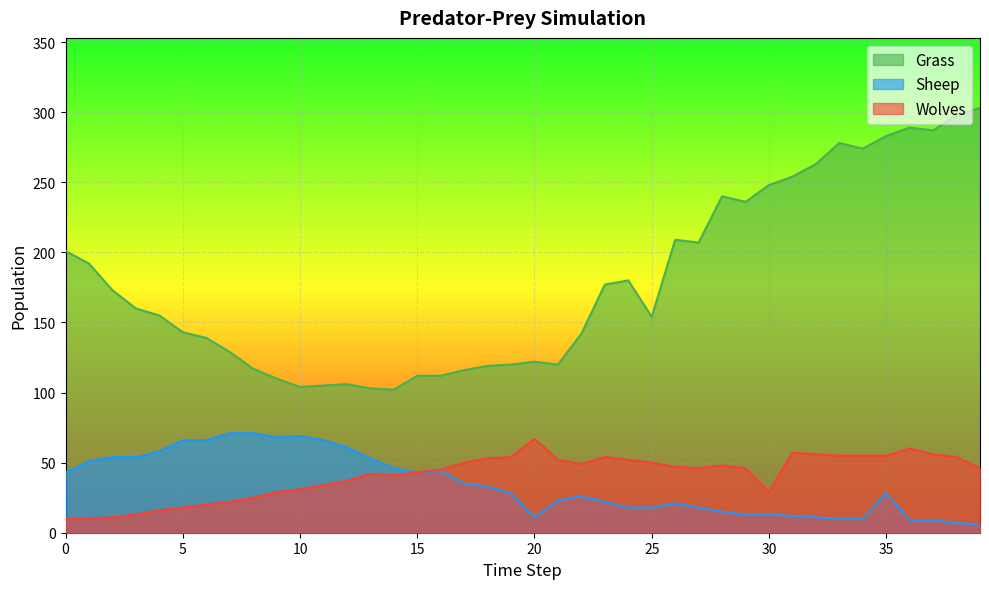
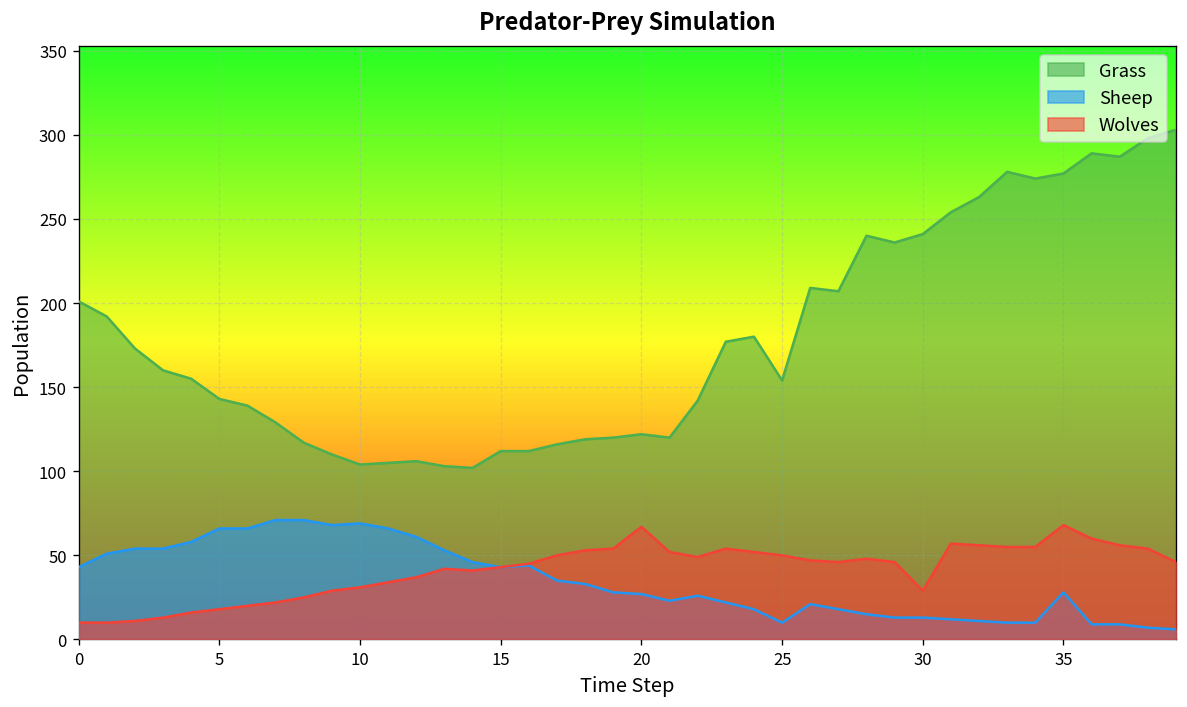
  {
    "Grass": {
      "0": 201,
      "5": 143,
      "10": 104,
      "15": 112,
      "20": 122,
      "25": 154,
-     "30": 248,
-     "35": 283
+     "30": 241,
+     "35": 277
    },
    "Sheep": {
      "0": 43,
      "5": 66,
      "10": 69,
-     "20": 11,
-     "25": 18,
+     "20": 27,
+     "25": 10,
      "30": 13,
      "35": 28
    },
    "Wolves": {
      "0": 10,
      "5": 18,
      "10": 31,
      "20": 67,
      "25": 50,
      "30": 29,
-     "35": 55
+     "35": 68
    }
  }
